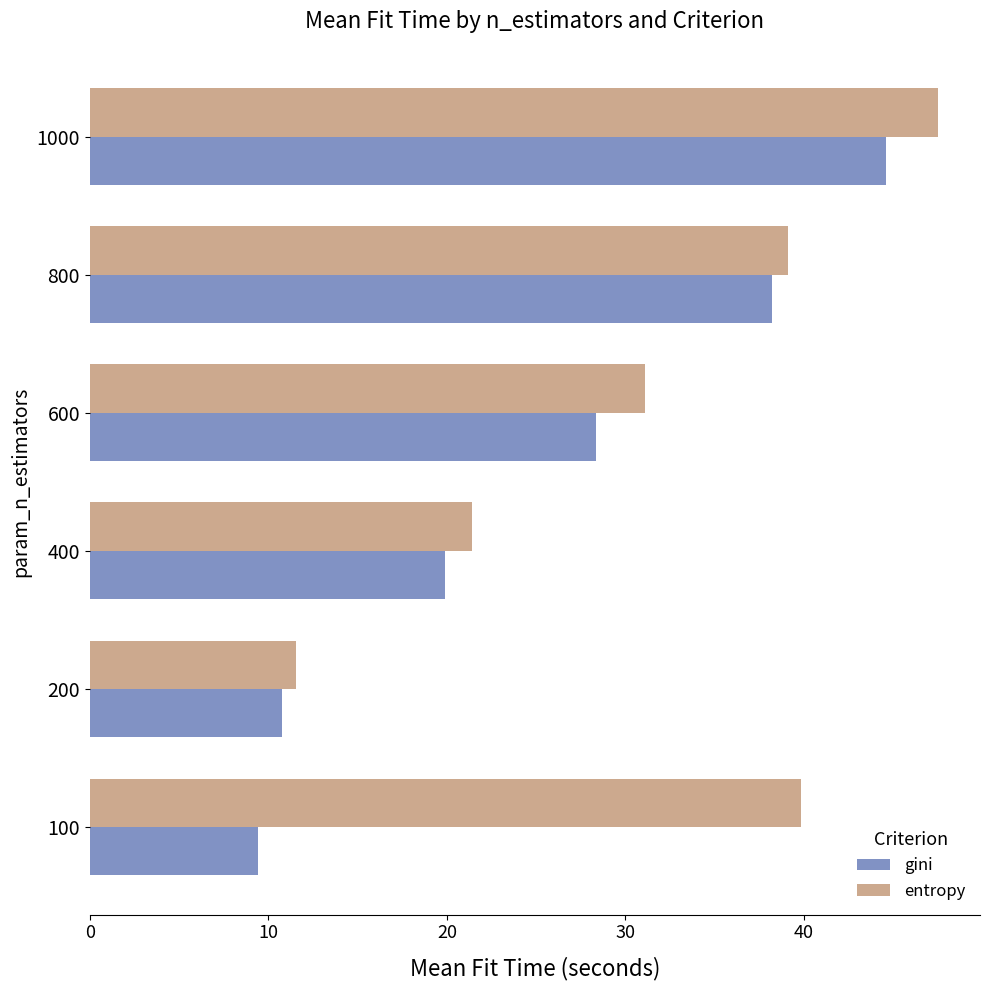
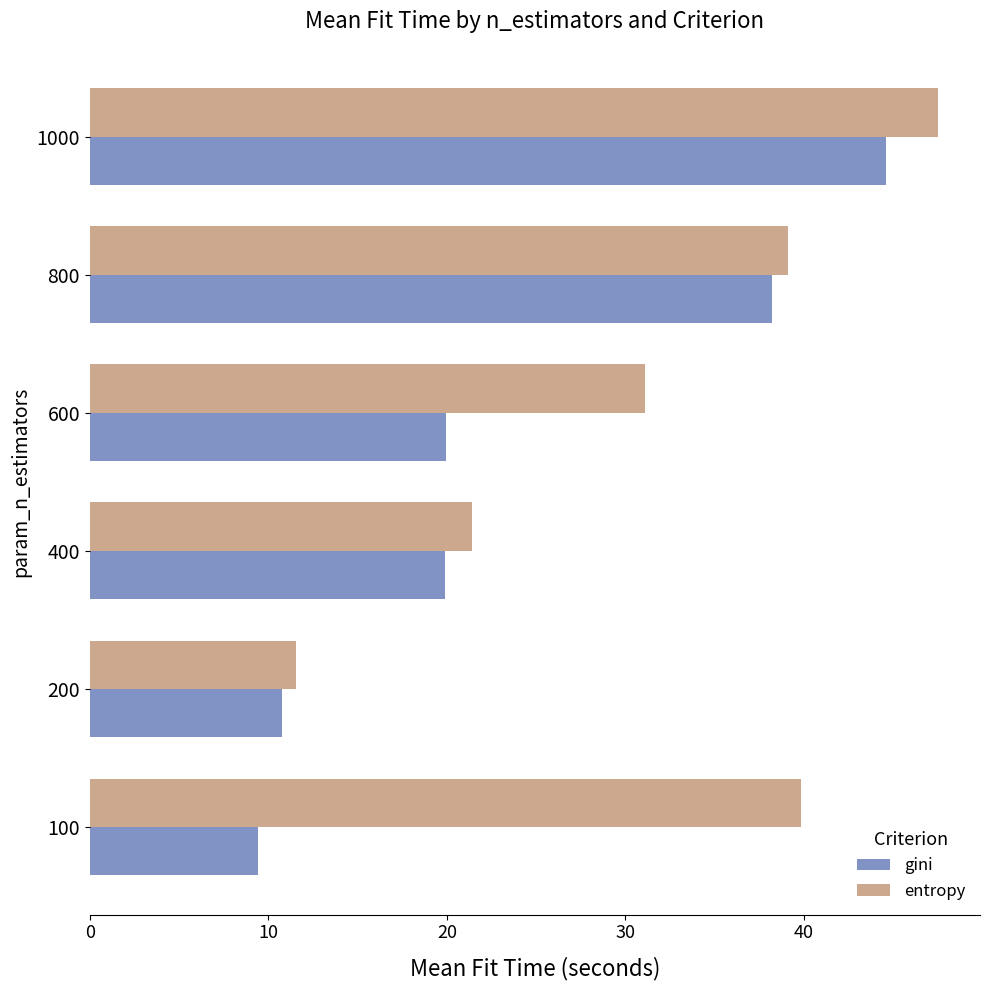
  {
    "gini": {
      "1000": 44.6,
      "800": 38.2,
-     "600": 28.4,
+     "600": 20.0,
      "400": 19.9,
      "200": 10.8,
      "100": 9.4
    },
    "entropy": {
      "1000": 47.5,
      "800": 39.1,
      "600": 31.1,
      "400": 21.4,
      "200": 11.5,
      "100": 39.8
    }
  }
